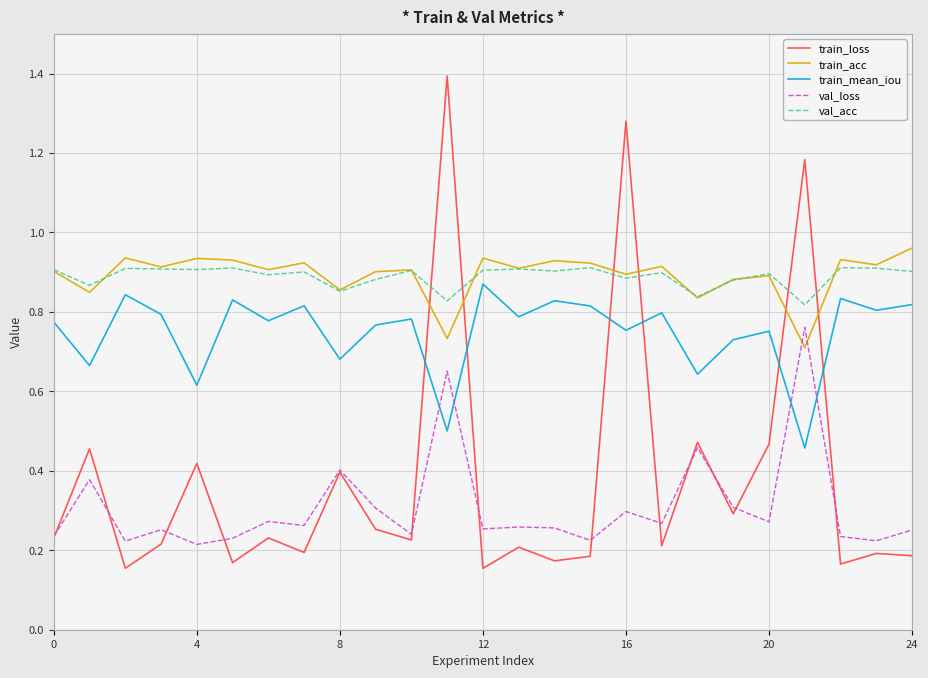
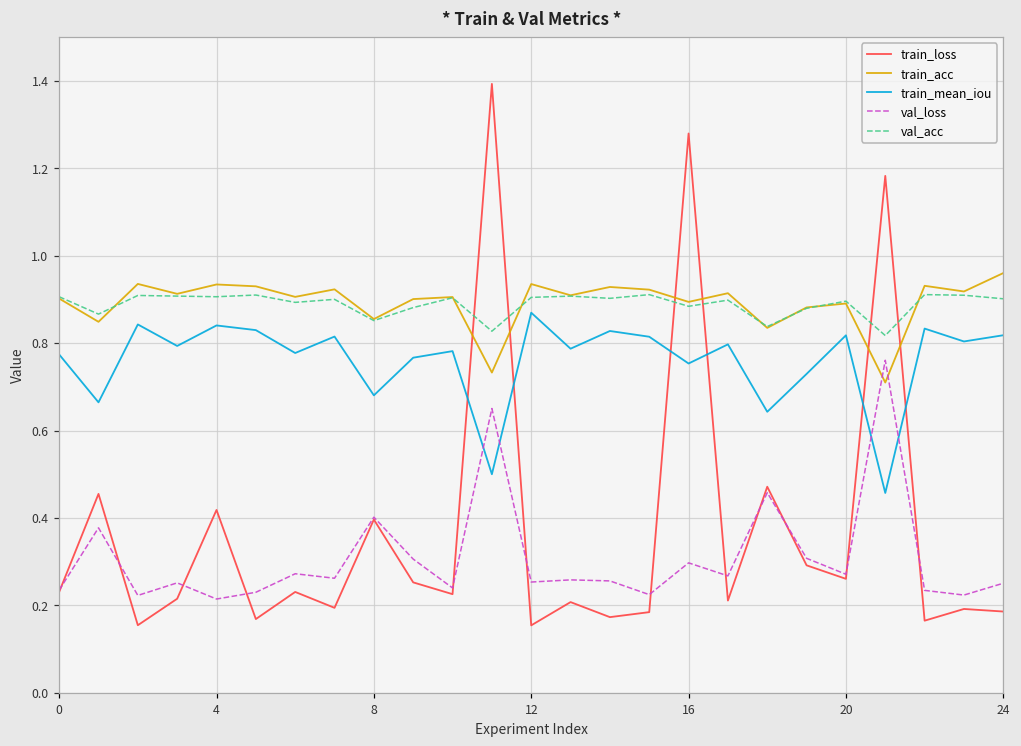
  {
    "train_loss": {
      "4": 0.42,
      "12": 0.15,
      "16": 1.28,
-     "20": 0.47,
+     "20": 0.26,
      "24": 0.19
    },
    "train_acc": {
      "4": 0.93,
      "12": 0.94,
      "16": 0.89,
      "24": 0.96
    },
    "train_mean_iou": {
      "0": 0.77,
-     "4": 0.62,
+     "4": 0.84,
      "8": 0.68,
      "12": 0.87,
      "16": 0.75,
-     "20": 0.75,
+     "20": 0.82,
      "24": 0.82
    },
    "val_loss": {
      "4": 0.21,
      "12": 0.25,
      "16": 0.30,
      "20": 0.27,
      "24": 0.25
    },
    "val_acc": {
      "4": 0.91,
      "12": 0.90,
      "16": 0.88,
      "24": 0.90
    }
  }
